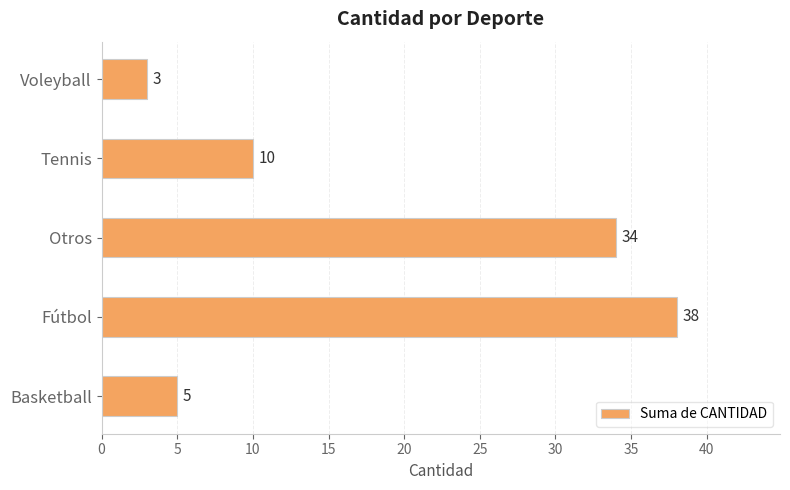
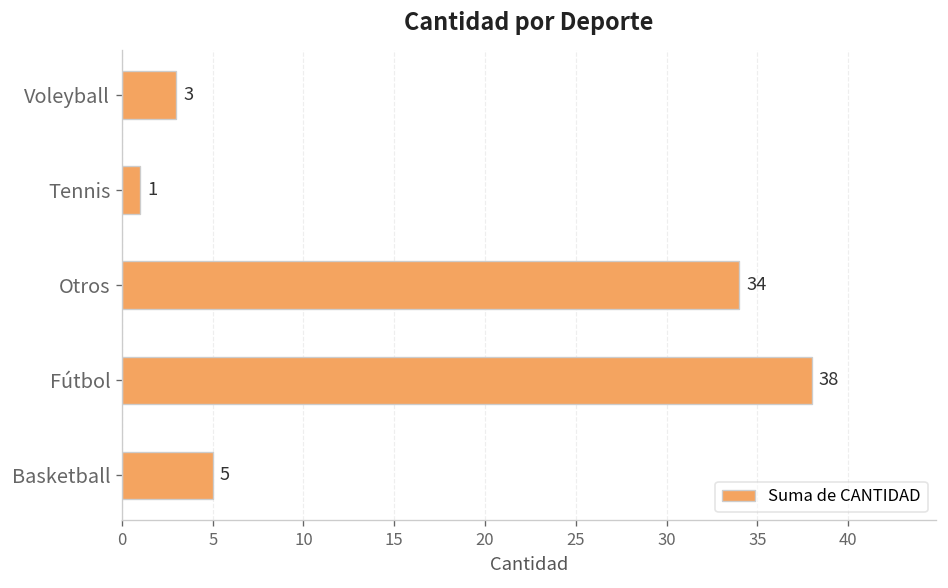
  {
    "Voleyball": 3,
-   "Tennis": 10,
+   "Tennis": 1,
    "Otros": 34,
    "Fútbol": 38,
    "Basketball": 5
  }
